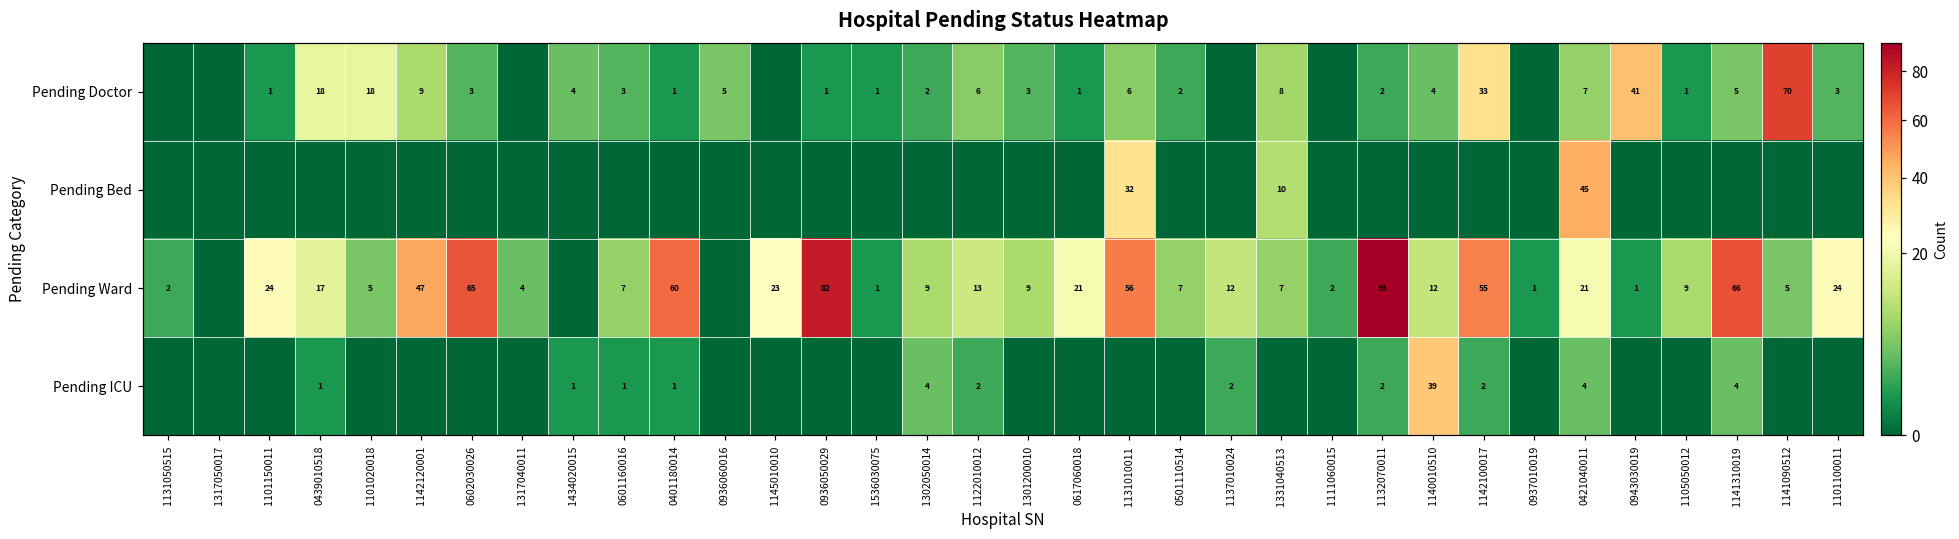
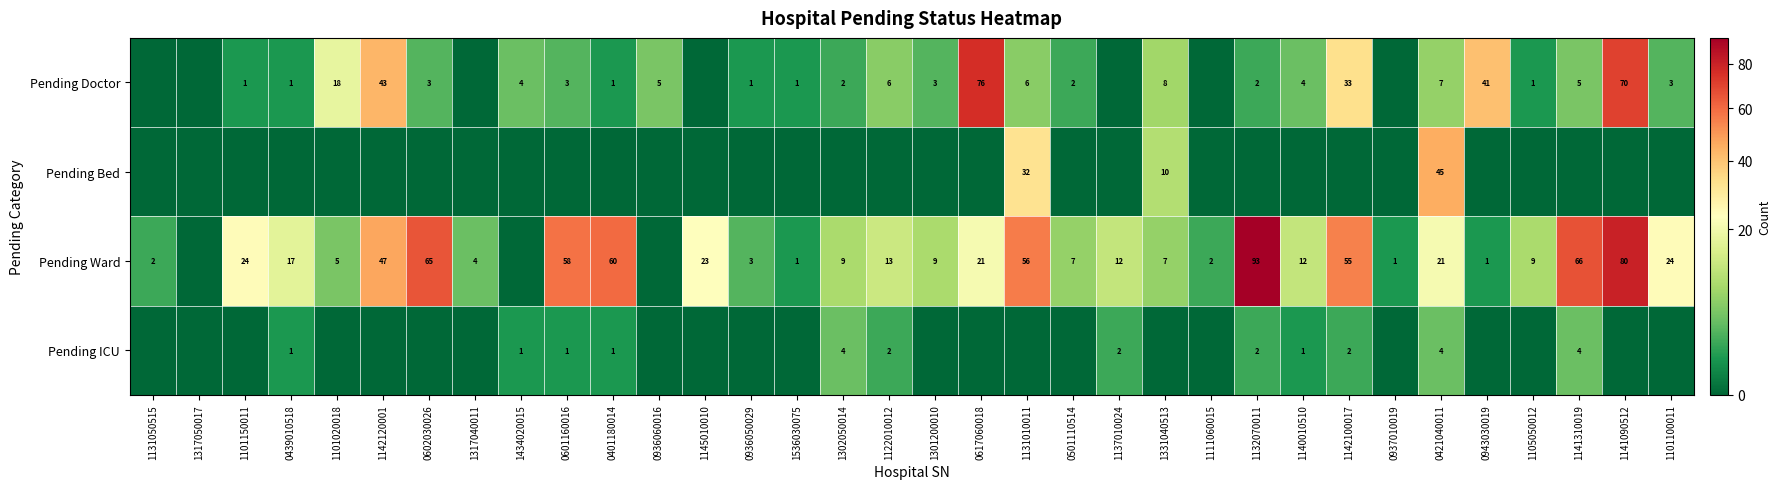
  {
    "Pending Doctor": {
      "1101150011": 1,
-     "0439010518": 18,
+     "0439010518": 1,
      "1101020018": 18,
-     "1142120001": 9,
+     "1142120001": 43,
      "0602030026": 3,
      "1434020015": 4,
      "0601160016": 3,
      "0401180014": 1,
      "0936060016": 5,
      "0936050029": 1,
      "1536030075": 1,
      "1302050014": 2,
      "1122010012": 6,
      "1301200010": 3,
-     "0617060018": 1,
+     "0617060018": 76,
      "1131010011": 6,
      "0501110514": 2,
      "1331040513": 8,
      "1132070011": 2,
      "1140010510": 4,
      "1142100017": 33,
      "0421040011": 7,
      "0943030019": 41,
      "1105050012": 1,
      "1141310019": 5,
      "1141090512": 70,
      "1101100011": 3
    },
    "Pending Bed": {
      "1131010011": 32,
      "1331040513": 10,
      "0421040011": 45
    },
    "Pending Ward": {
      "1131050515": 2,
      "1101150011": 24,
      "0439010518": 17,
      "1101020018": 5,
      "1142120001": 47,
      "0602030026": 65,
      "1317040011": 4,
-     "0601160016": 7,
+     "0601160016": 58,
      "0401180014": 60,
      "1145010010": 23,
-     "0936050029": 82,
+     "0936050029": 3,
      "1536030075": 1,
      "1302050014": 9,
      "1122010012": 13,
      "1301200010": 9,
      "0617060018": 21,
      "1131010011": 56,
      "0501110514": 7,
      "1137010024": 12,
      "1331040513": 7,
      "1111060015": 2,
      "1132070011": 93,
      "1140010510": 12,
      "1142100017": 55,
      "0937010019": 1,
      "0421040011": 21,
      "0943030019": 1,
      "1105050012": 9,
      "1141310019": 66,
-     "1141090512": 5,
+     "1141090512": 80,
      "1101100011": 24
    },
    "Pending ICU": {
      "0439010518": 1,
      "1434020015": 1,
      "0601160016": 1,
      "0401180014": 1,
      "1302050014": 4,
      "1122010012": 2,
      "1137010024": 2,
      "1132070011": 2,
-     "1140010510": 39,
+     "1140010510": 1,
      "1142100017": 2,
      "0421040011": 4,
      "1141310019": 4
    }
  }
